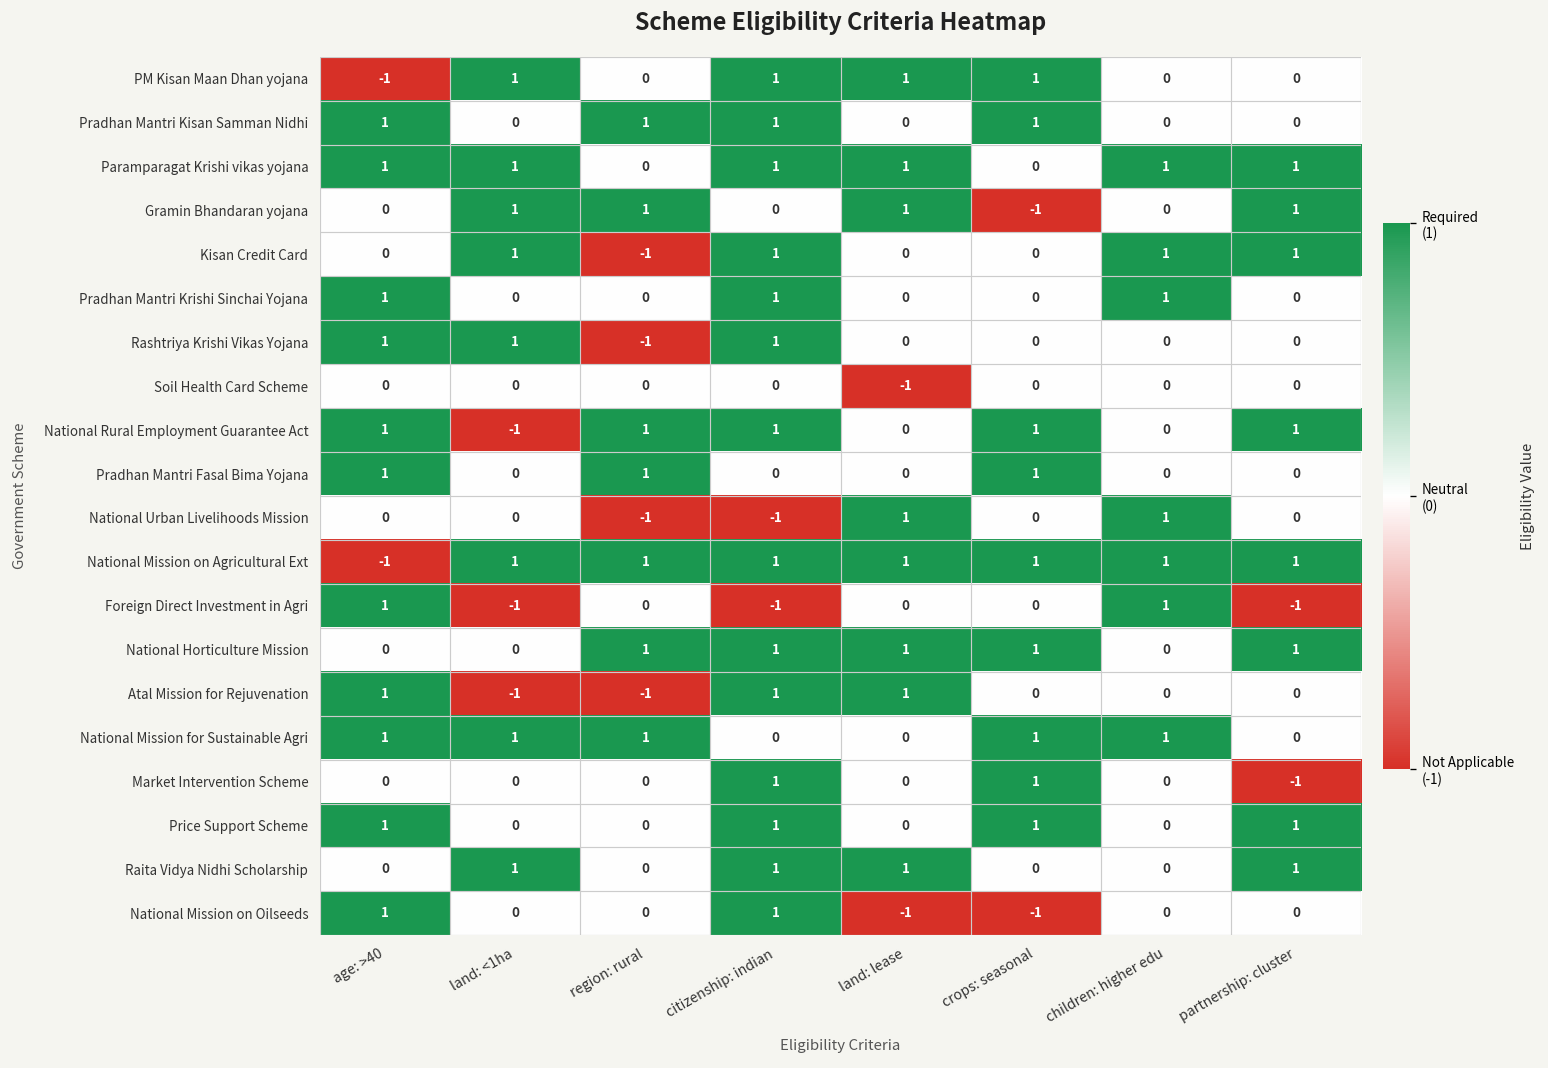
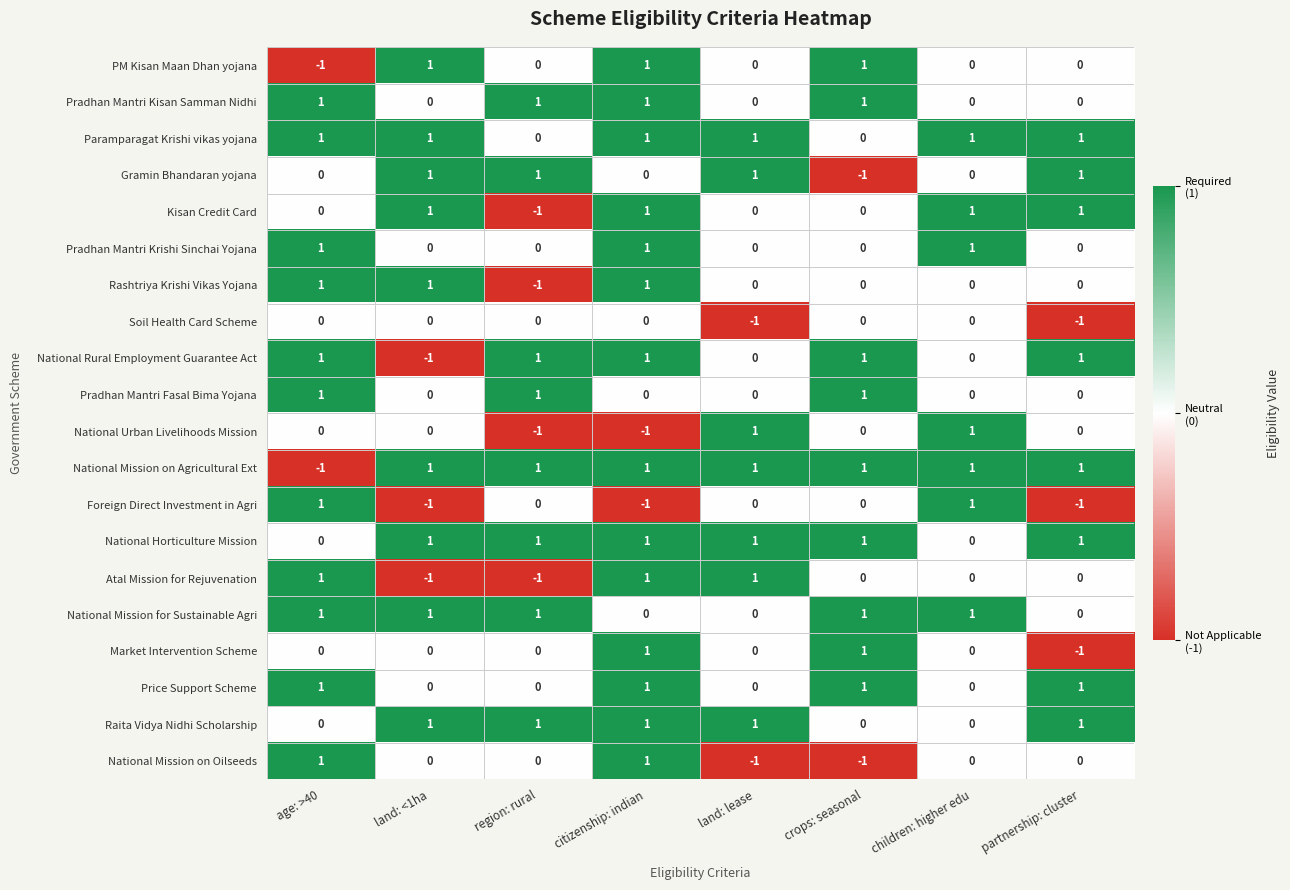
  {
    "PM Kisan Maan Dhan yojana": {
      "age: >40": -1,
      "land: <1ha": 1,
      "region: rural": 0,
      "citizenship: indian": 1,
-     "land: lease": 1,
+     "land: lease": 0,
      "crops: seasonal": 1,
      "children: higher edu": 0,
      "partnership: cluster": 0
    },
    "Pradhan Mantri Kisan Samman Nidhi": {
      "age: >40": 1,
      "land: <1ha": 0,
      "region: rural": 1,
      "citizenship: indian": 1,
      "land: lease": 0,
      "crops: seasonal": 1,
      "children: higher edu": 0,
      "partnership: cluster": 0
    },
    "Paramparagat Krishi vikas yojana": {
      "age: >40": 1,
      "land: <1ha": 1,
      "region: rural": 0,
      "citizenship: indian": 1,
      "land: lease": 1,
      "crops: seasonal": 0,
      "children: higher edu": 1,
      "partnership: cluster": 1
    },
    "Gramin Bhandaran yojana": {
      "age: >40": 0,
      "land: <1ha": 1,
      "region: rural": 1,
      "citizenship: indian": 0,
      "land: lease": 1,
      "crops: seasonal": -1,
      "children: higher edu": 0,
      "partnership: cluster": 1
    },
    "Kisan Credit Card": {
      "age: >40": 0,
      "land: <1ha": 1,
      "region: rural": -1,
      "citizenship: indian": 1,
      "land: lease": 0,
      "crops: seasonal": 0,
      "children: higher edu": 1,
      "partnership: cluster": 1
    },
    "Pradhan Mantri Krishi Sinchai Yojana": {
      "age: >40": 1,
      "land: <1ha": 0,
      "region: rural": 0,
      "citizenship: indian": 1,
      "land: lease": 0,
      "crops: seasonal": 0,
      "children: higher edu": 1,
      "partnership: cluster": 0
    },
    "Rashtriya Krishi Vikas Yojana": {
      "age: >40": 1,
      "land: <1ha": 1,
      "region: rural": -1,
      "citizenship: indian": 1,
      "land: lease": 0,
      "crops: seasonal": 0,
      "children: higher edu": 0,
      "partnership: cluster": 0
    },
    "Soil Health Card Scheme": {
      "age: >40": 0,
      "land: <1ha": 0,
      "region: rural": 0,
      "citizenship: indian": 0,
      "land: lease": -1,
      "crops: seasonal": 0,
      "children: higher edu": 0,
-     "partnership: cluster": 0
+     "partnership: cluster": -1
    },
    "National Rural Employment Guarantee Act": {
      "age: >40": 1,
      "land: <1ha": -1,
      "region: rural": 1,
      "citizenship: indian": 1,
      "land: lease": 0,
      "crops: seasonal": 1,
      "children: higher edu": 0,
      "partnership: cluster": 1
    },
    "Pradhan Mantri Fasal Bima Yojana": {
      "age: >40": 1,
      "land: <1ha": 0,
      "region: rural": 1,
      "citizenship: indian": 0,
      "land: lease": 0,
      "crops: seasonal": 1,
      "children: higher edu": 0,
      "partnership: cluster": 0
    },
    "National Urban Livelihoods Mission": {
      "age: >40": 0,
      "land: <1ha": 0,
      "region: rural": -1,
      "citizenship: indian": -1,
      "land: lease": 1,
      "crops: seasonal": 0,
      "children: higher edu": 1,
      "partnership: cluster": 0
    },
    "National Mission on Agricultural Ext": {
      "age: >40": -1,
      "land: <1ha": 1,
      "region: rural": 1,
      "citizenship: indian": 1,
      "land: lease": 1,
      "crops: seasonal": 1,
      "children: higher edu": 1,
      "partnership: cluster": 1
    },
    "Foreign Direct Investment in Agri": {
      "age: >40": 1,
      "land: <1ha": -1,
      "region: rural": 0,
      "citizenship: indian": -1,
      "land: lease": 0,
      "crops: seasonal": 0,
      "children: higher edu": 1,
      "partnership: cluster": -1
    },
    "National Horticulture Mission": {
      "age: >40": 0,
-     "land: <1ha": 0,
+     "land: <1ha": 1,
      "region: rural": 1,
      "citizenship: indian": 1,
      "land: lease": 1,
      "crops: seasonal": 1,
      "children: higher edu": 0,
      "partnership: cluster": 1
    },
    "Atal Mission for Rejuvenation": {
      "age: >40": 1,
      "land: <1ha": -1,
      "region: rural": -1,
      "citizenship: indian": 1,
      "land: lease": 1,
      "crops: seasonal": 0,
      "children: higher edu": 0,
      "partnership: cluster": 0
    },
    "National Mission for Sustainable Agri": {
      "age: >40": 1,
      "land: <1ha": 1,
      "region: rural": 1,
      "citizenship: indian": 0,
      "land: lease": 0,
      "crops: seasonal": 1,
      "children: higher edu": 1,
      "partnership: cluster": 0
    },
    "Market Intervention Scheme": {
      "age: >40": 0,
      "land: <1ha": 0,
      "region: rural": 0,
      "citizenship: indian": 1,
      "land: lease": 0,
      "crops: seasonal": 1,
      "children: higher edu": 0,
      "partnership: cluster": -1
    },
    "Price Support Scheme": {
      "age: >40": 1,
      "land: <1ha": 0,
      "region: rural": 0,
      "citizenship: indian": 1,
      "land: lease": 0,
      "crops: seasonal": 1,
      "children: higher edu": 0,
      "partnership: cluster": 1
    },
    "Raita Vidya Nidhi Scholarship": {
      "age: >40": 0,
      "land: <1ha": 1,
-     "region: rural": 0,
+     "region: rural": 1,
      "citizenship: indian": 1,
      "land: lease": 1,
      "crops: seasonal": 0,
      "children: higher edu": 0,
      "partnership: cluster": 1
    },
    "National Mission on Oilseeds": {
      "age: >40": 1,
      "land: <1ha": 0,
      "region: rural": 0,
      "citizenship: indian": 1,
      "land: lease": -1,
      "crops: seasonal": -1,
      "children: higher edu": 0,
      "partnership: cluster": 0
    }
  }
